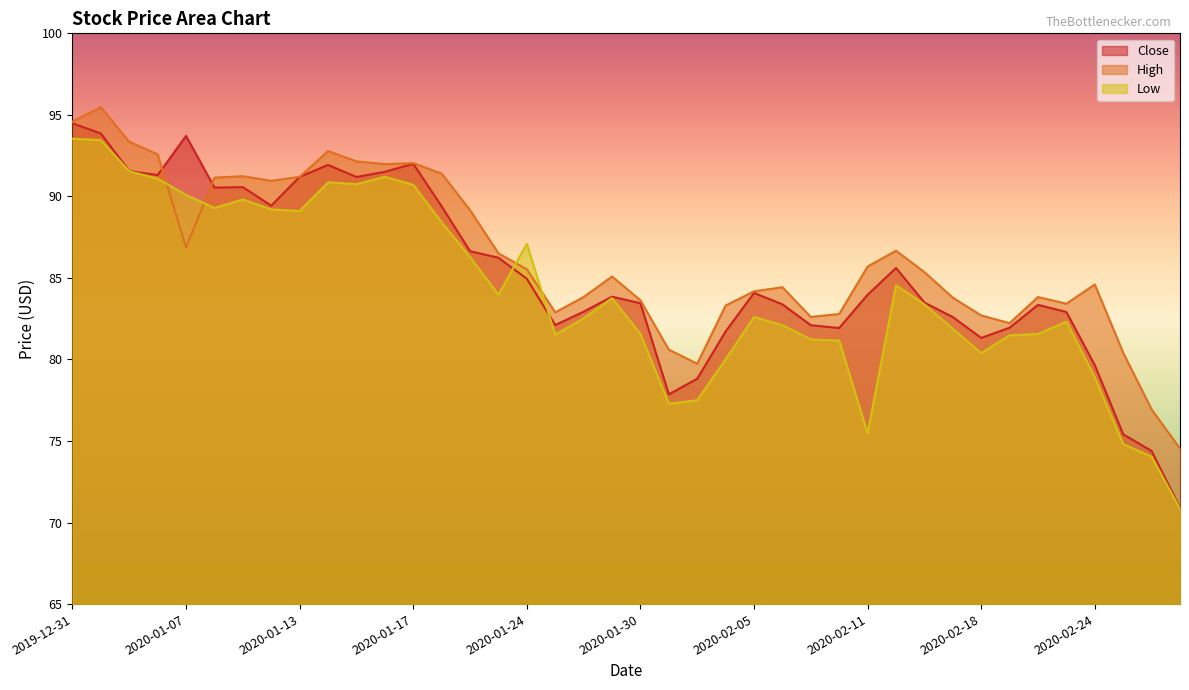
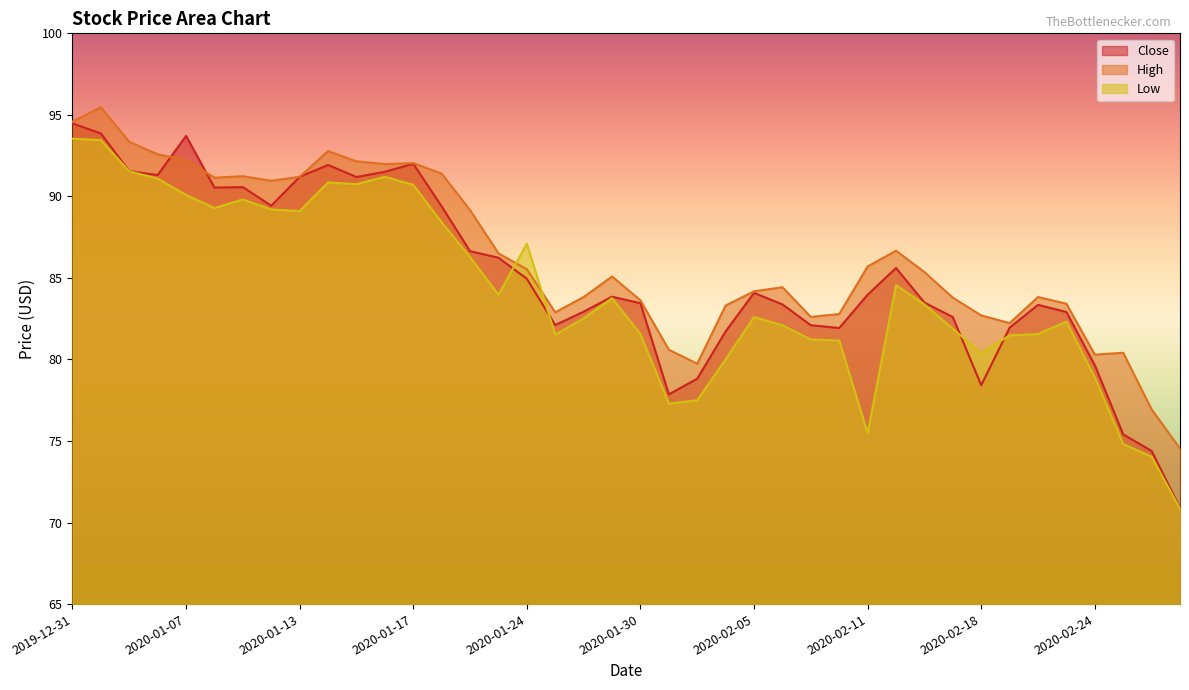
  {
    "Close": {
      "2020-01-07": 93.7,
      "2020-01-24": 85.0,
      "2020-01-30": 83.5,
      "2020-02-11": 84.0,
-     "2020-02-18": 81.3,
+     "2020-02-18": 78.4,
      "2020-02-24": 79.7
    },
    "High": {
-     "2020-01-07": 86.9,
+     "2020-01-07": 92.2,
      "2020-01-24": 85.5,
      "2020-01-30": 83.6,
      "2020-02-11": 85.7,
      "2020-02-18": 82.7,
-     "2020-02-24": 84.6
+     "2020-02-24": 80.3
    },
    "Low": {
      "2019-12-31": 93.5,
      "2020-01-07": 90.1,
      "2020-01-13": 89.1,
      "2020-01-17": 90.7,
      "2020-01-24": 87.1,
      "2020-01-30": 81.6,
      "2020-02-05": 82.6,
      "2020-02-11": 75.5,
      "2020-02-18": 80.4,
      "2020-02-24": 78.9
    }
  }
